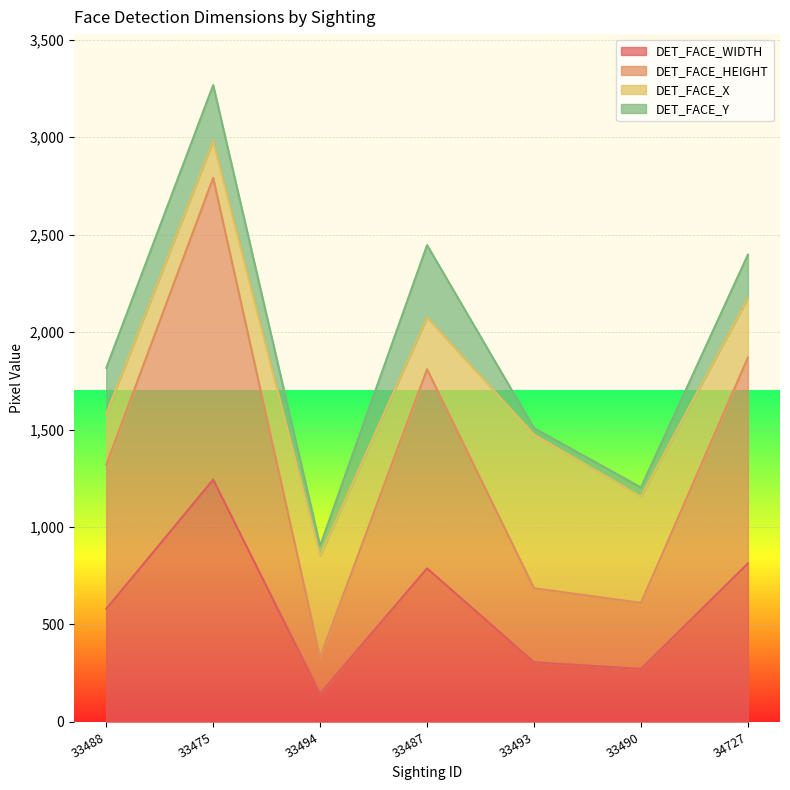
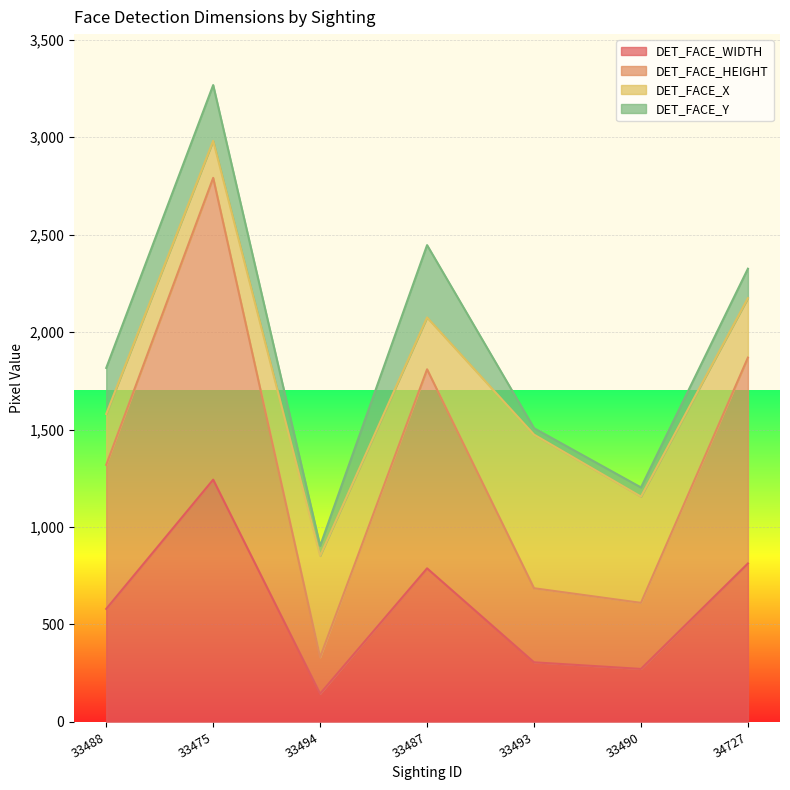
  {
    "DET_FACE_Y": {
      "33488": 240,
      "33475": 290,
      "33494": 50,
      "33487": 370,
      "33493": 30,
      "33490": 50,
-     "34727": 220
+     "34727": 150
    }
  }
